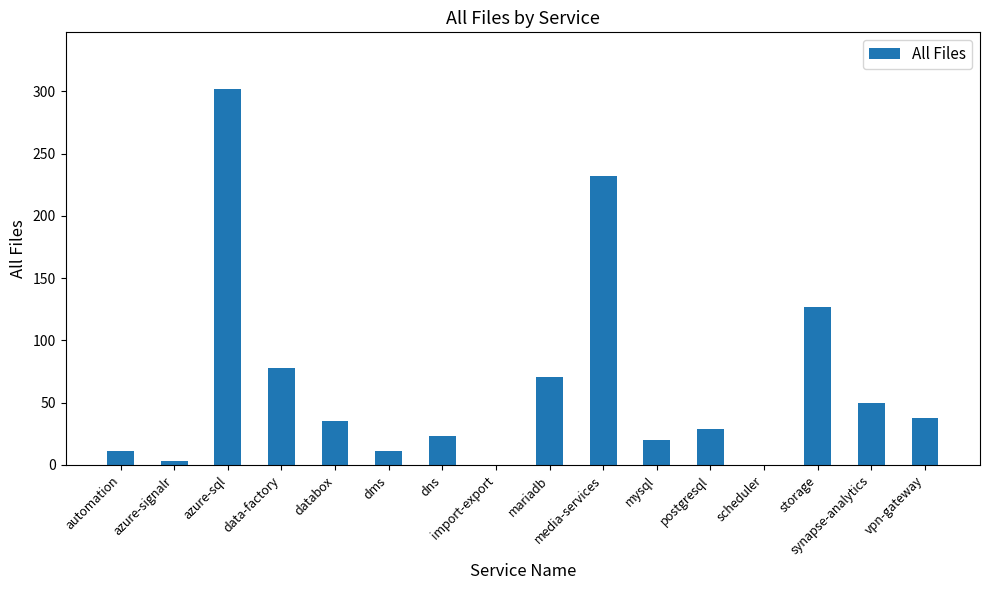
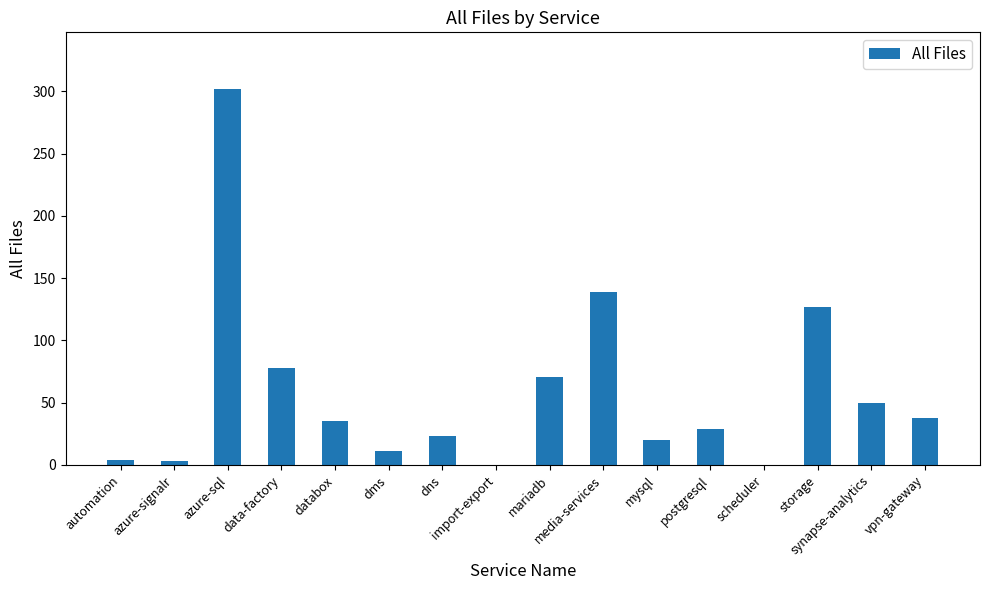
  {
-   "automation": 11,
+   "automation": 4,
    "azure-signalr": 3,
    "azure-sql": 302,
    "data-factory": 78,
    "databox": 35,
    "dms": 11,
    "dns": 23,
    "import-export": 0,
    "mariadb": 70,
-   "media-services": 232,
+   "media-services": 139,
    "mysql": 20,
    "postgresql": 29,
    "scheduler": 0,
    "storage": 127,
    "synapse-analytics": 50,
    "vpn-gateway": 38
  }
